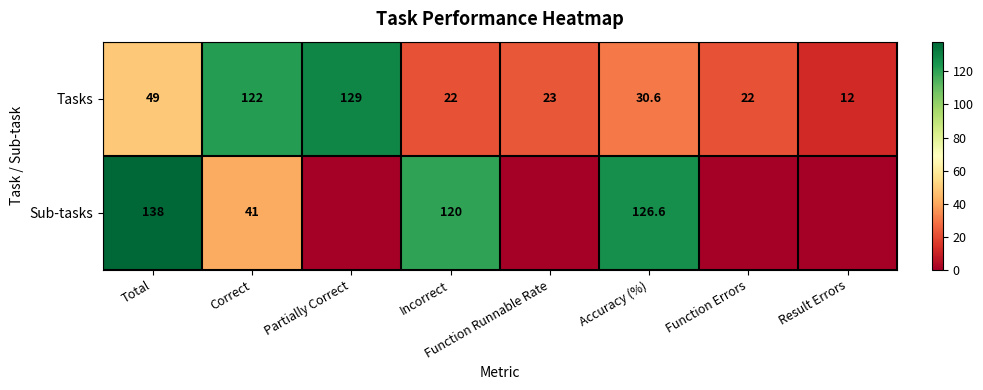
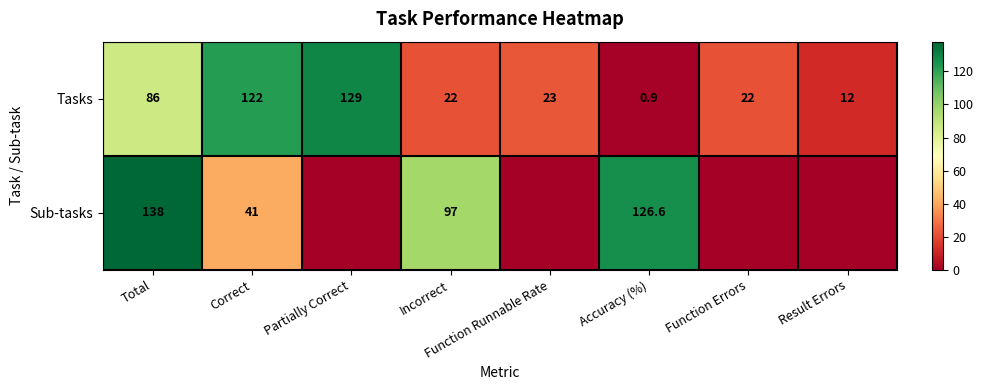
  {
    "Tasks": {
-     "Total": 49,
+     "Total": 86,
      "Correct": 122,
      "Partially Correct": 129,
      "Incorrect": 22,
      "Function Runnable Rate": 23,
-     "Accuracy (%)": 30.6,
+     "Accuracy (%)": 0.9,
      "Function Errors": 22,
      "Result Errors": 12
    },
    "Sub-tasks": {
      "Total": 138,
      "Correct": 41,
-     "Incorrect": 120,
+     "Incorrect": 97,
      "Accuracy (%)": 126.6
    }
  }
